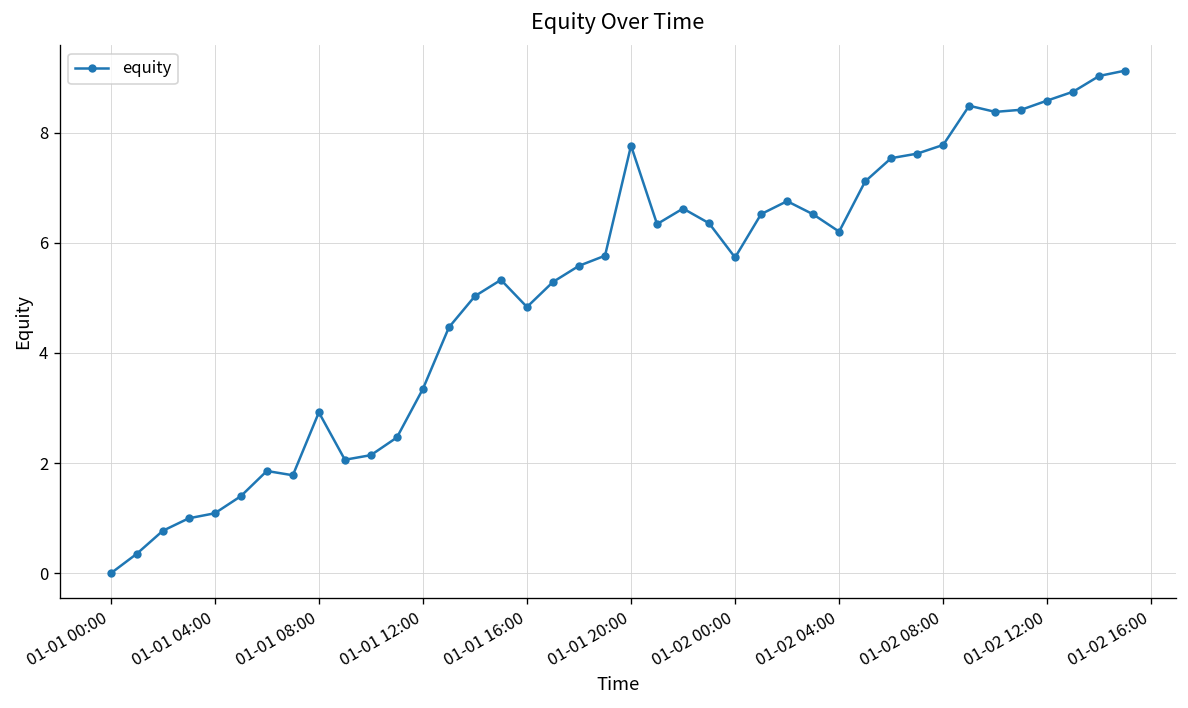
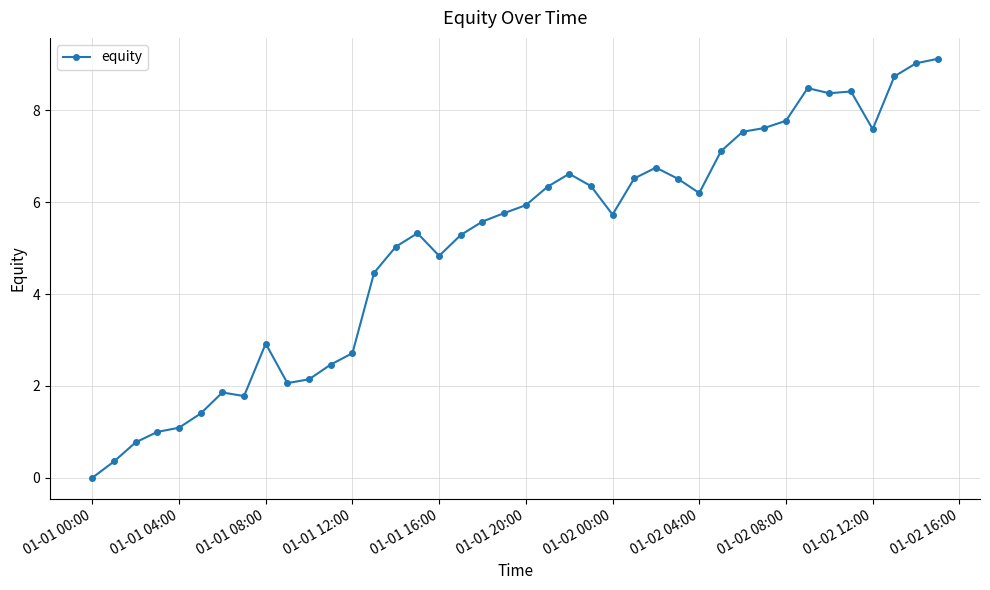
  {
    "01-01 00:00": 0.0,
    "01-01 04:00": 1.1,
    "01-01 08:00": 2.9,
-   "01-01 12:00": 3.3,
+   "01-01 12:00": 2.7,
    "01-01 16:00": 4.8,
-   "01-01 20:00": 7.8,
+   "01-01 20:00": 5.9,
    "01-02 00:00": 5.7,
    "01-02 04:00": 6.2,
    "01-02 08:00": 7.8,
-   "01-02 12:00": 8.6
+   "01-02 12:00": 7.6
  }
